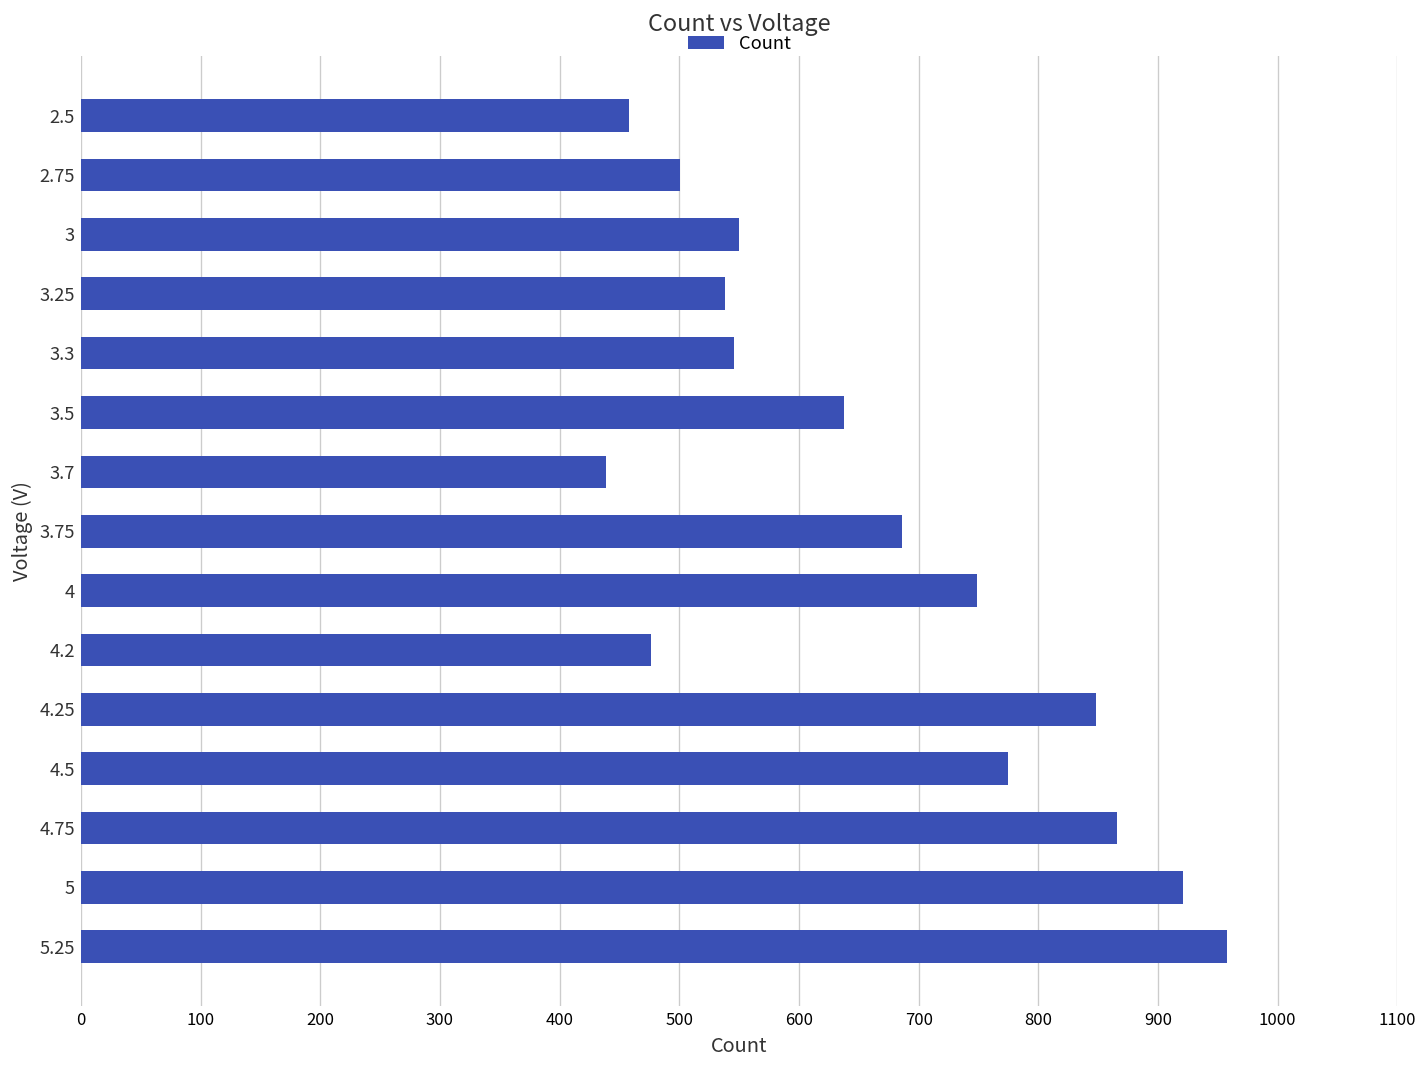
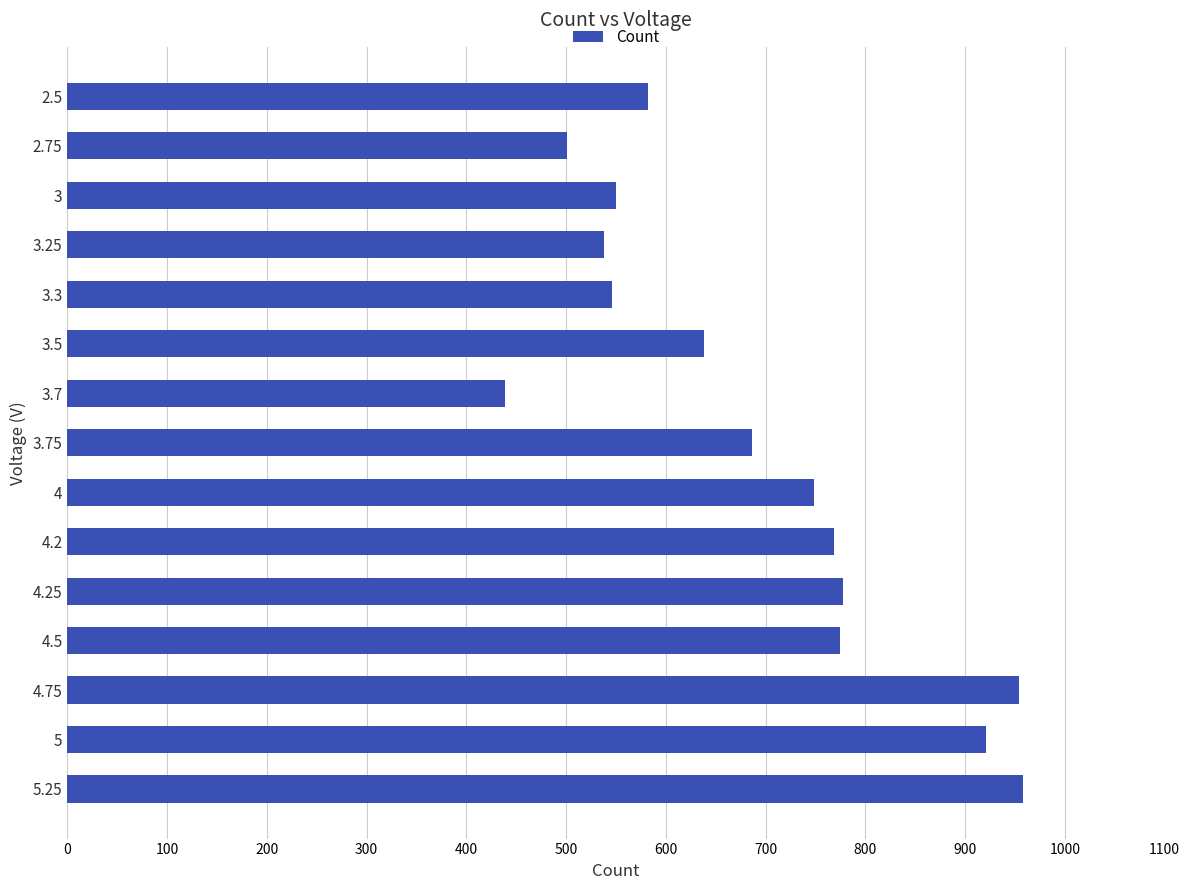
  {
-   "2.5": 460,
+   "2.5": 580,
    "2.75": 500,
    "3": 550,
    "3.25": 540,
    "3.3": 550,
    "3.5": 640,
    "3.7": 440,
    "3.75": 690,
    "4": 750,
-   "4.2": 480,
-   "4.25": 850,
+   "4.2": 770,
+   "4.25": 780,
    "4.5": 780,
-   "4.75": 870,
+   "4.75": 950,
    "5": 920,
    "5.25": 960
  }
